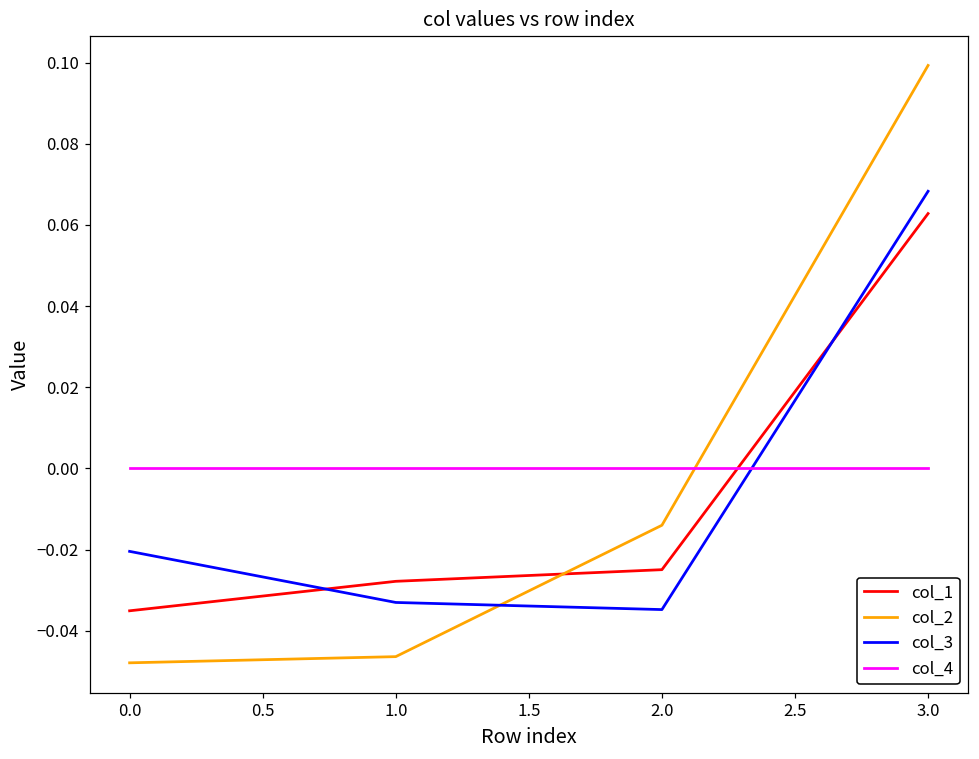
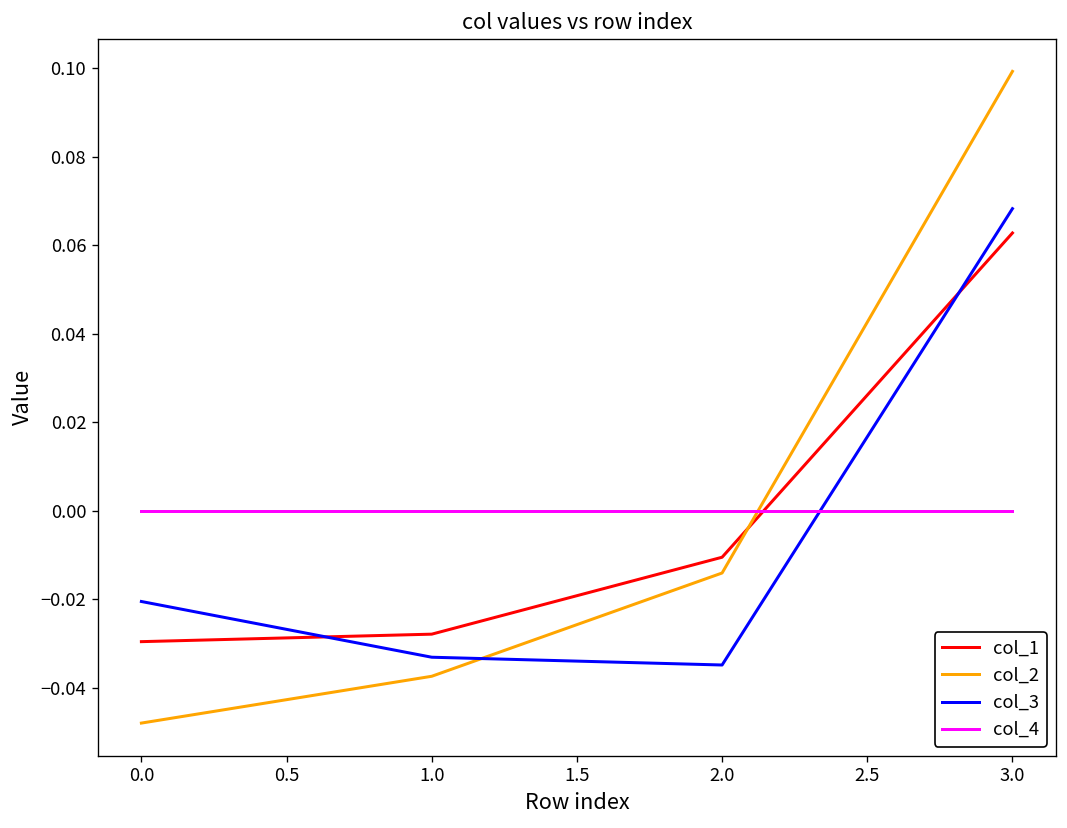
  {
    "col_1": {
-     "0.0": -0.035,
+     "0.0": -0.030,
      "1.0": -0.028,
-     "2.0": -0.025,
+     "2.0": -0.010,
      "3.0": 0.063
    },
    "col_2": {
      "0.0": -0.048,
-     "1.0": -0.046,
+     "1.0": -0.037,
      "2.0": -0.014,
      "3.0": 0.099
    },
    "col_3": {
      "0.0": -0.020,
      "1.0": -0.033,
      "2.0": -0.035,
      "3.0": 0.068
    },
    "col_4": {
      "0.0": 0.000,
      "1.0": 0.000,
      "2.0": 0.000,
      "3.0": 0.000
    }
  }
